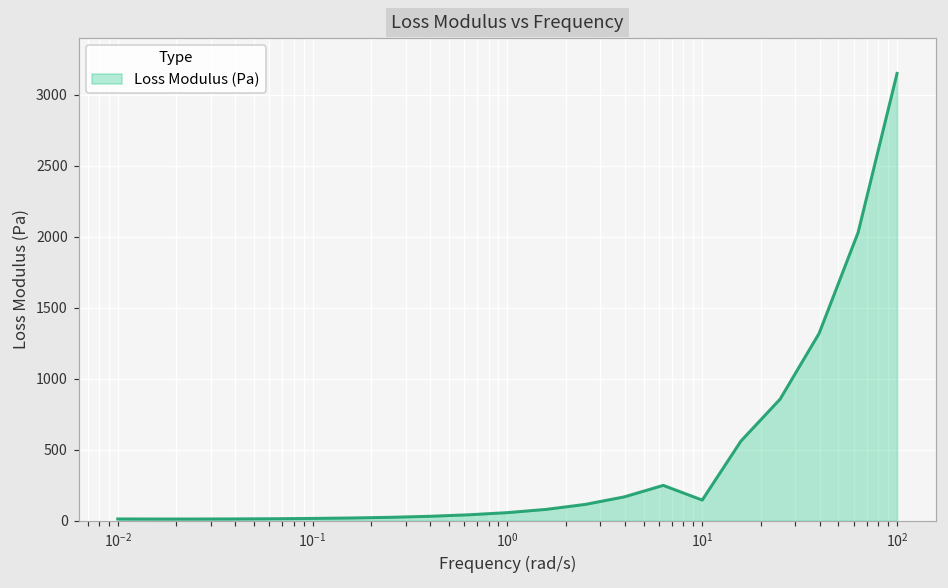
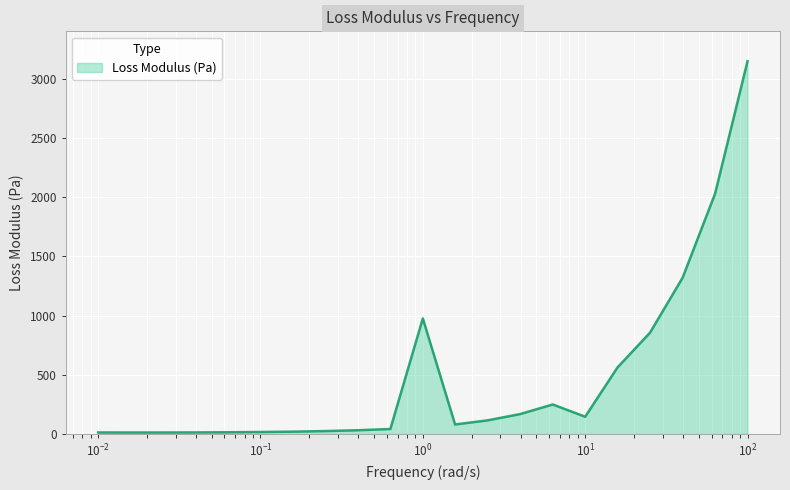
  {
    "10^-2": 10,
    "10^-1": 20,
-   "10^0": 60,
+   "10^0": 980,
    "10^1": 150,
    "10^2": 3150
  }
